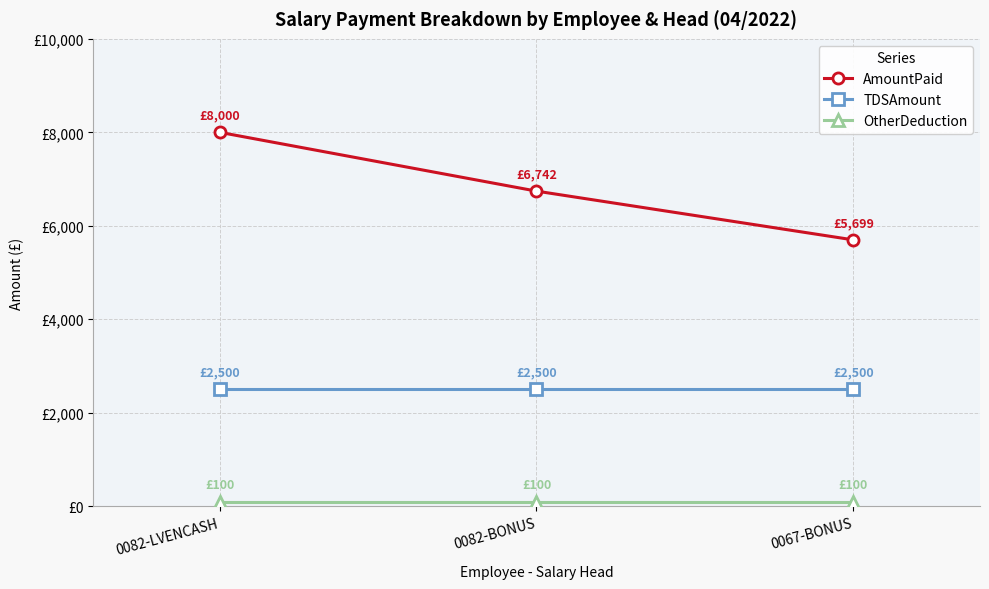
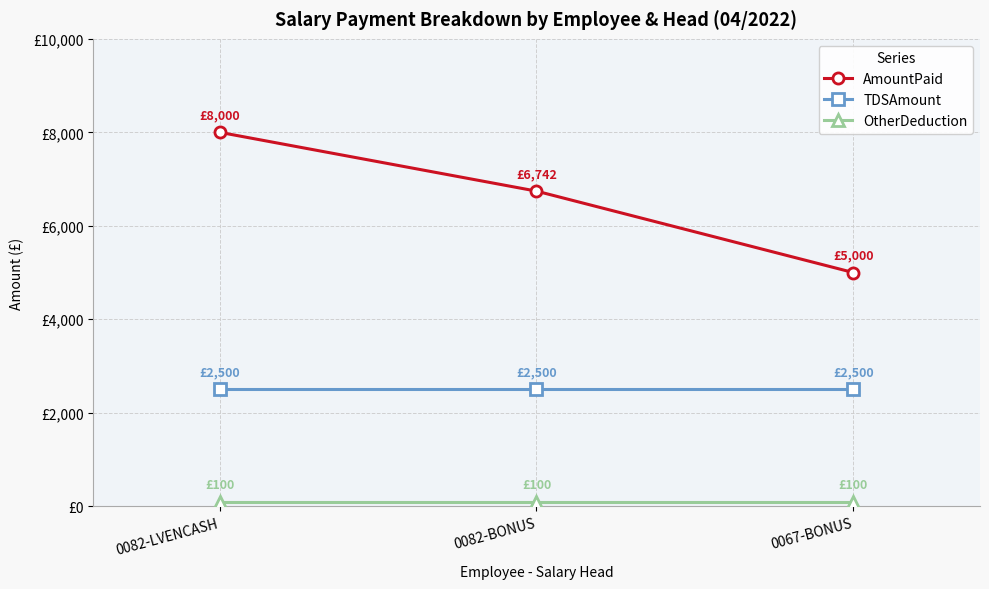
  {
    "AmountPaid": {
      "0082-LVENCASH": "£8,000",
      "0082-BONUS": "£6,742",
-     "0067-BONUS": "£5,699"
+     "0067-BONUS": "£5,000"
    },
    "TDSAmount": {
      "0082-LVENCASH": "£2,500",
      "0082-BONUS": "£2,500",
      "0067-BONUS": "£2,500"
    },
    "OtherDeduction": {
      "0082-LVENCASH": "£100",
      "0082-BONUS": "£100",
      "0067-BONUS": "£100"
    }
  }
